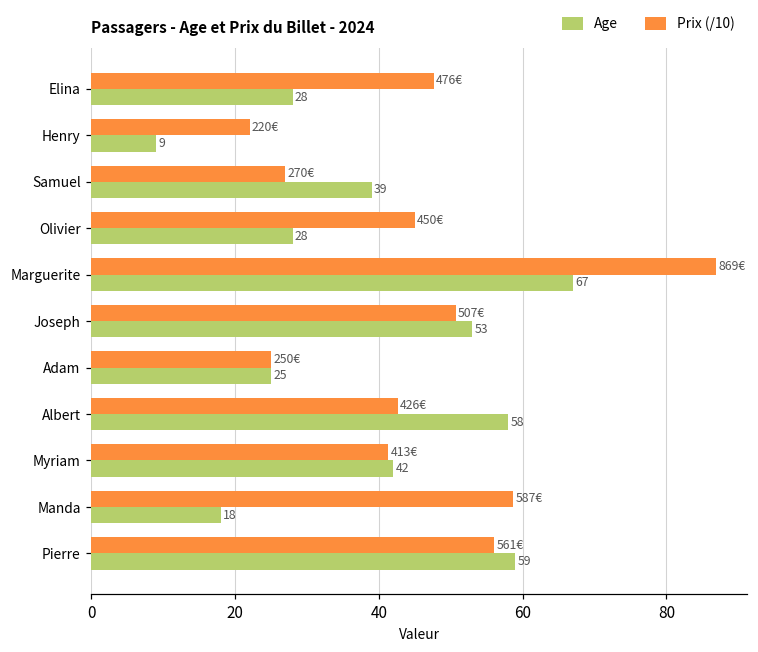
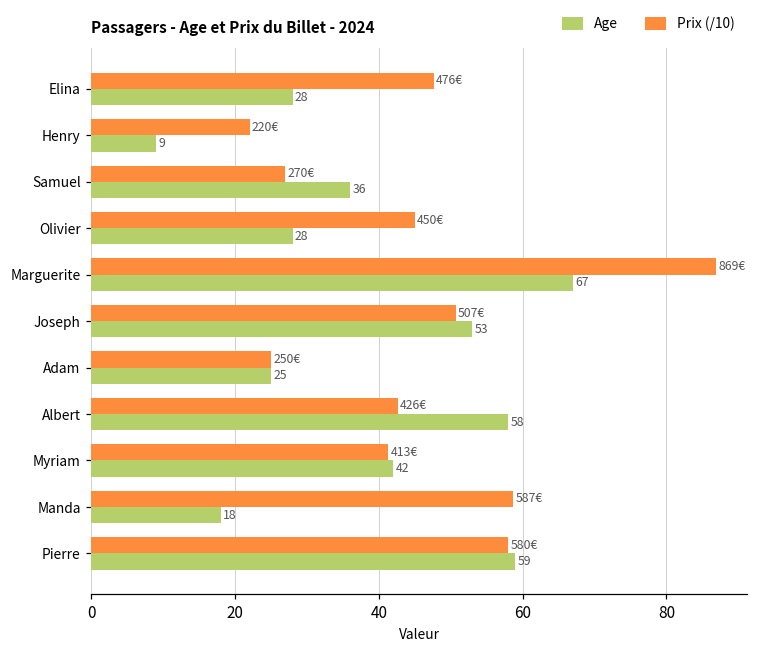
  {
    "Age": {
      "Elina": "28",
      "Henry": "9",
-     "Samuel": "39",
+     "Samuel": "36",
      "Olivier": "28",
      "Marguerite": "67",
      "Joseph": "53",
      "Adam": "25",
      "Albert": "58",
      "Myriam": "42",
      "Manda": "18",
      "Pierre": "59"
    },
    "Prix (/10)": {
-     "Pierre": "561€"
+     "Pierre": "580€"
    }
  }
